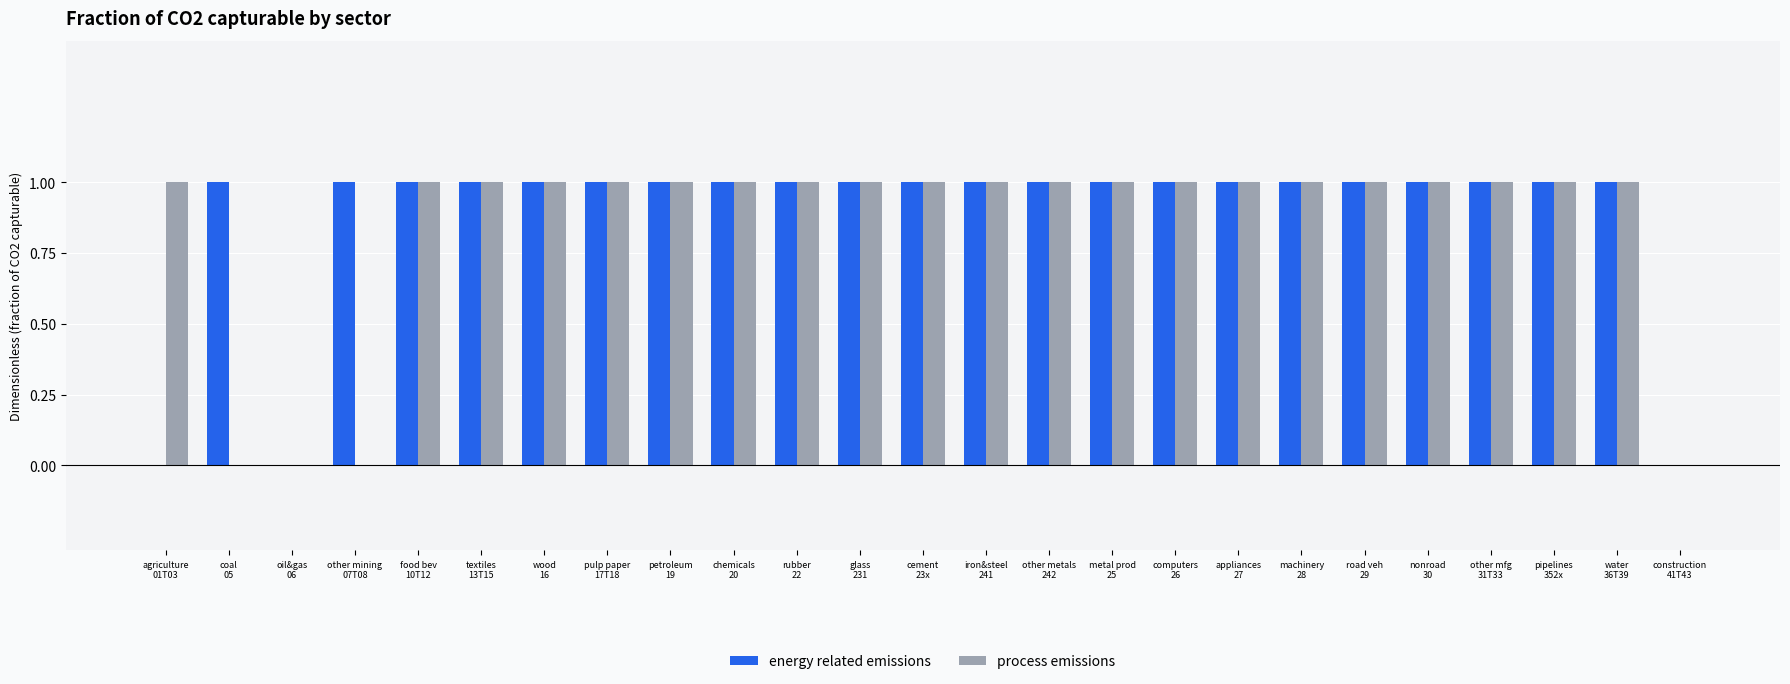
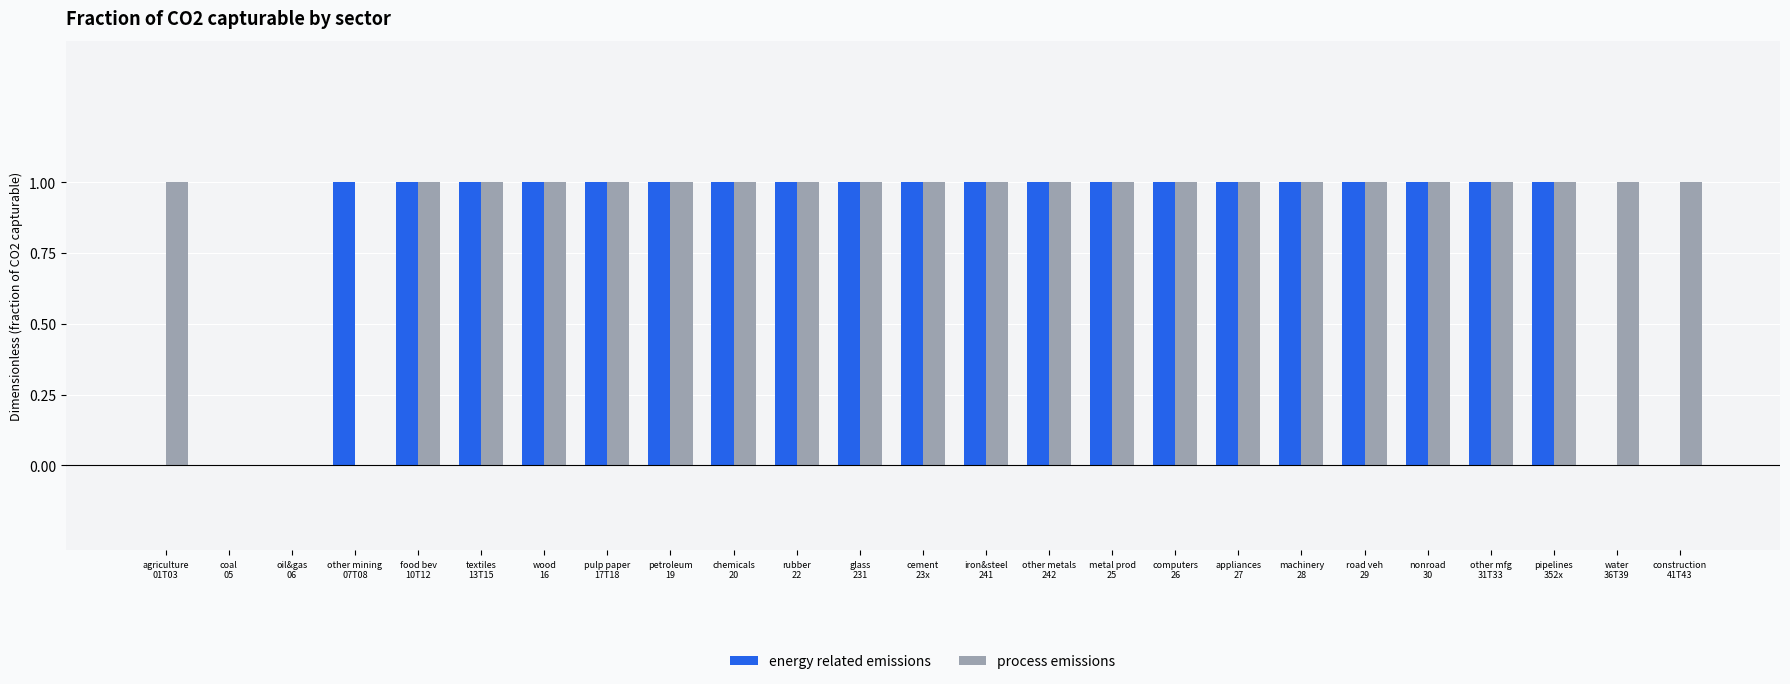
  {
    "energy related emissions": {
      "agriculture 01T03": 0,
-     "coal 05": 1,
+     "coal 05": 0,
      "oil&gas 06": 0,
      "other mining 07T08": 1,
      "food bev 10T12": 1,
      "textiles 13T15": 1,
      "wood 16": 1,
      "pulp paper 17T18": 1,
      "petroleum 19": 1,
      "chemicals 20": 1,
      "rubber 22": 1,
      "glass 231": 1,
      "cement 23x": 1,
      "iron&steel 241": 1,
      "other metals 242": 1,
      "metal prod 25": 1,
      "computers 26": 1,
      "appliances 27": 1,
      "machinery 28": 1,
      "road veh 29": 1,
      "nonroad 30": 1,
      "other mfg 31T33": 1,
      "pipelines 352x": 1,
-     "water 36T39": 1,
+     "water 36T39": 0,
      "construction 41T43": 0
    },
    "process emissions": {
      "agriculture 01T03": 1,
      "coal 05": 0,
      "oil&gas 06": 0,
      "other mining 07T08": 0,
      "food bev 10T12": 1,
      "textiles 13T15": 1,
      "wood 16": 1,
      "pulp paper 17T18": 1,
      "petroleum 19": 1,
      "chemicals 20": 1,
      "rubber 22": 1,
      "glass 231": 1,
      "cement 23x": 1,
      "iron&steel 241": 1,
      "other metals 242": 1,
      "metal prod 25": 1,
      "computers 26": 1,
      "appliances 27": 1,
      "machinery 28": 1,
      "road veh 29": 1,
      "nonroad 30": 1,
      "other mfg 31T33": 1,
      "pipelines 352x": 1,
      "water 36T39": 1,
-     "construction 41T43": 0
+     "construction 41T43": 1
    }
  }
